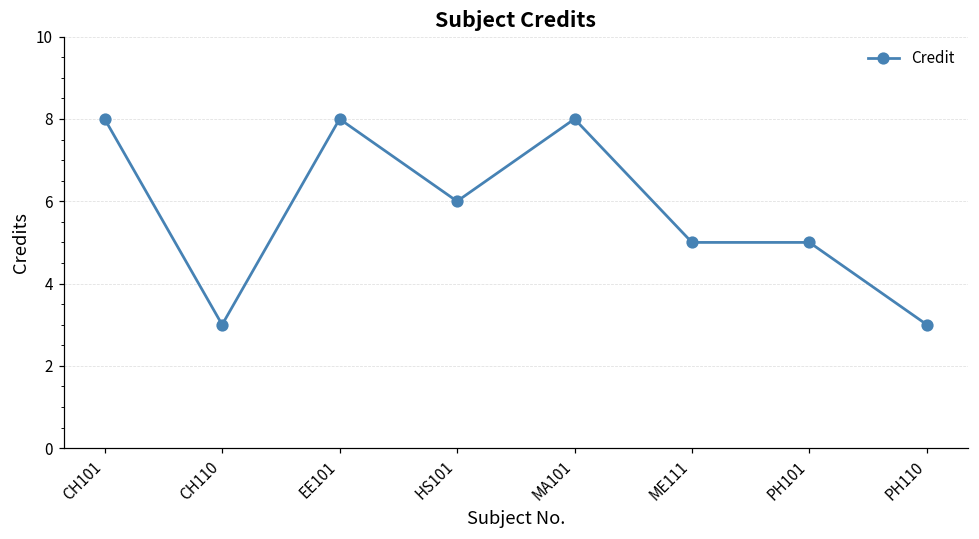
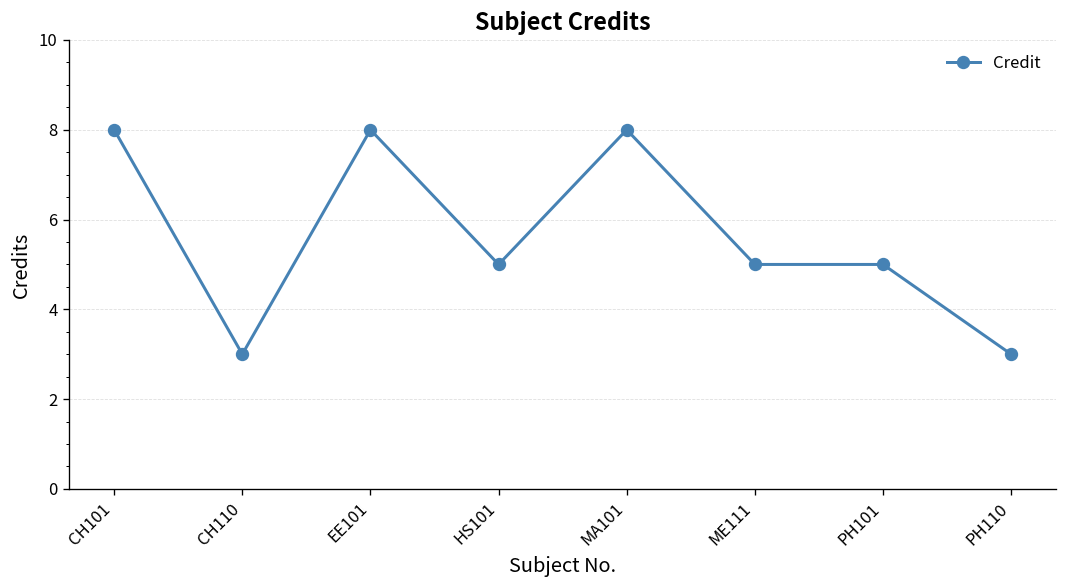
  {
    "CH101": 8,
    "CH110": 3,
    "EE101": 8,
-   "HS101": 6,
+   "HS101": 5,
    "MA101": 8,
    "ME111": 5,
    "PH101": 5,
    "PH110": 3
  }
